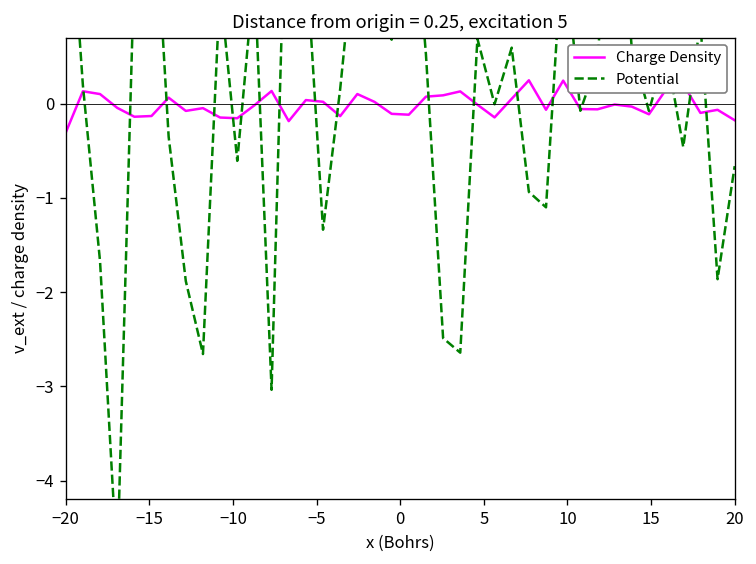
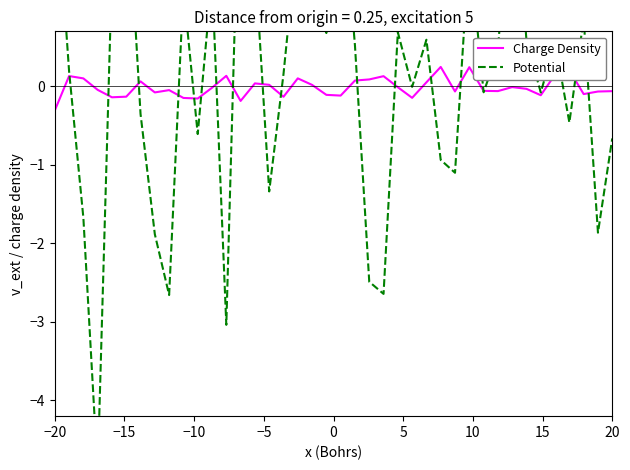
  {
    "Charge Density": {
      "−20": -0.3,
-     "20": -0.2
+     "20": -0.1
    },
    "Potential": {
      "20": -0.7
    }
  }
